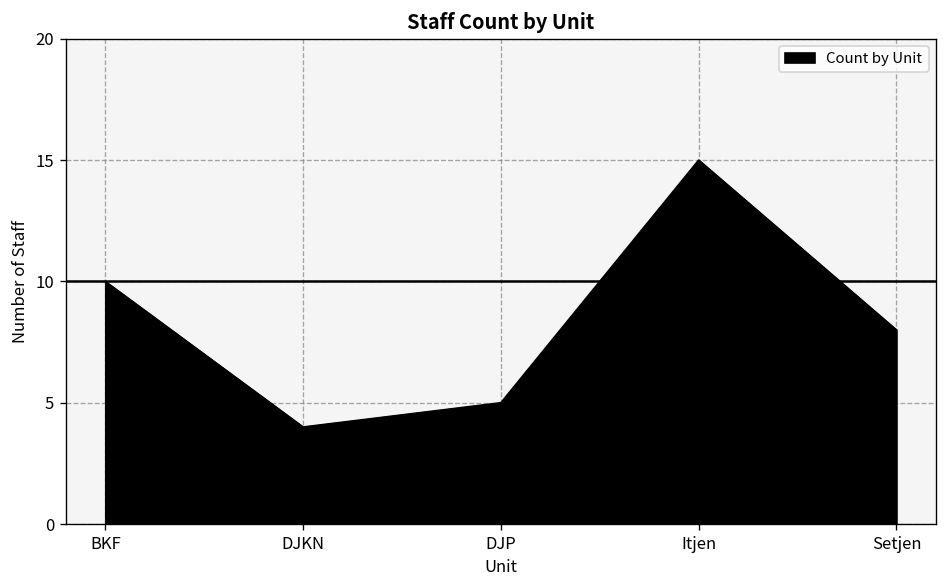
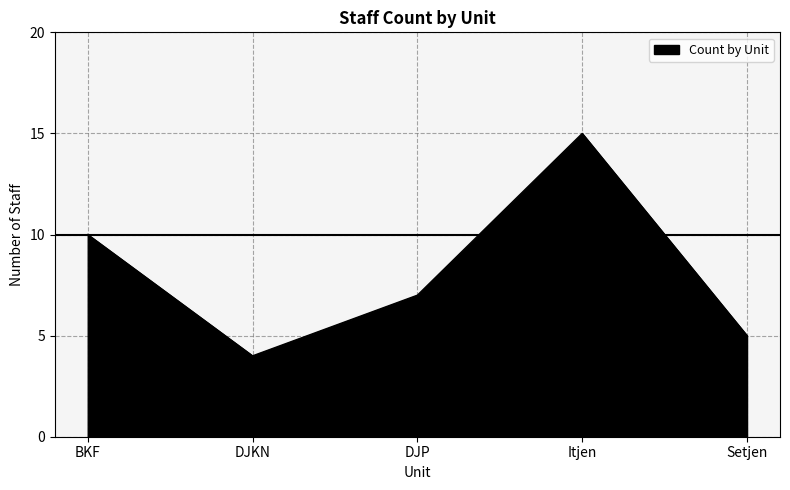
  {
    "BKF": 10,
    "DJKN": 4,
-   "DJP": 5,
+   "DJP": 7,
    "Itjen": 15,
-   "Setjen": 8
+   "Setjen": 5
  }
